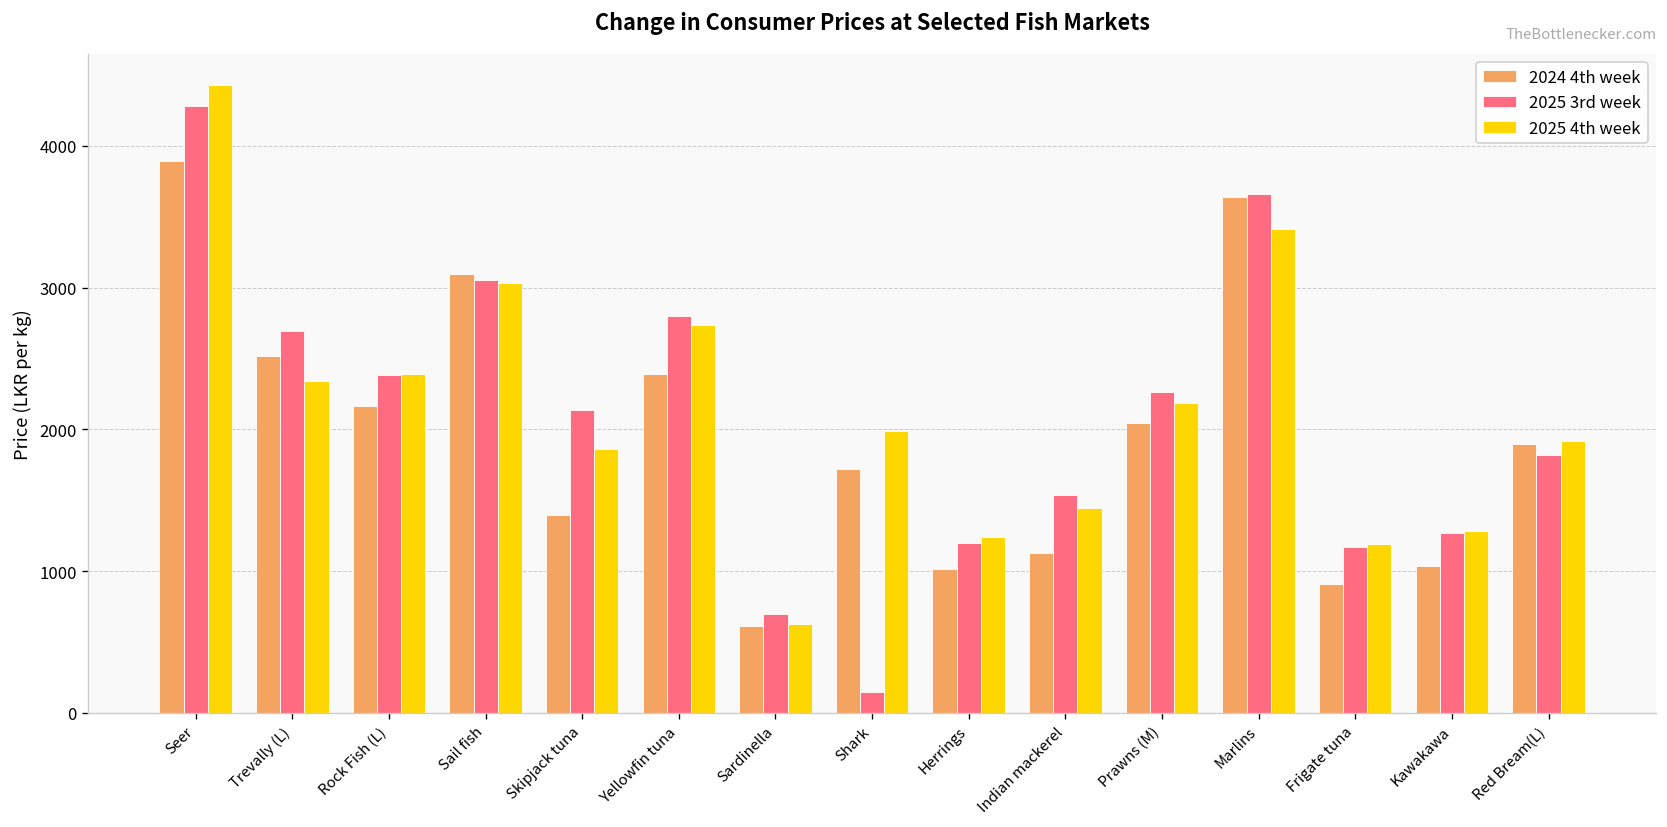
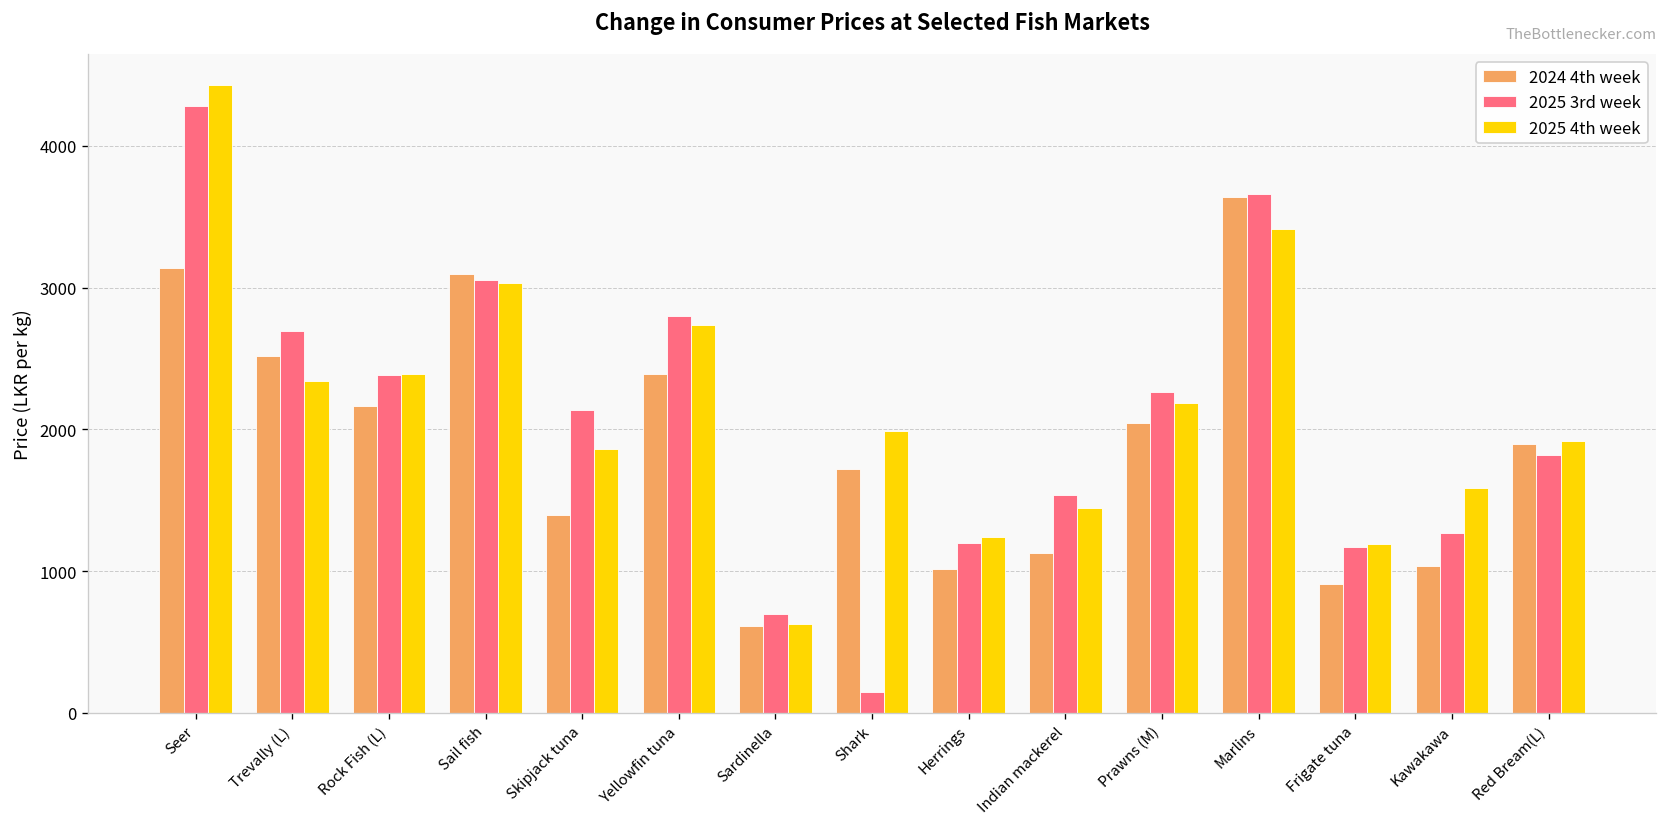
  {
    "2024 4th week": {
-     "Seer": 3900,
+     "Seer": 3140,
      "Trevally (L)": 2520,
      "Rock Fish (L)": 2170,
      "Sail fish": 3100,
      "Skipjack tuna": 1400,
      "Yellowfin tuna": 2390,
      "Sardinella": 610,
      "Shark": 1720,
      "Herrings": 1020,
      "Indian mackerel": 1130,
      "Prawns (M)": 2050,
      "Marlins": 3640,
      "Frigate tuna": 910,
      "Kawakawa": 1040,
      "Red Bream(L)": 1900
    },
    "2025 3rd week": {
      "Seer": 4280,
      "Trevally (L)": 2700,
      "Rock Fish (L)": 2380,
      "Sail fish": 3060,
      "Skipjack tuna": 2130,
      "Yellowfin tuna": 2800,
      "Sardinella": 690,
      "Shark": 150,
      "Herrings": 1200,
      "Indian mackerel": 1530,
      "Prawns (M)": 2260,
      "Marlins": 3660,
      "Frigate tuna": 1170,
      "Kawakawa": 1270,
      "Red Bream(L)": 1820
    },
    "2025 4th week": {
      "Seer": 4430,
      "Trevally (L)": 2340,
      "Rock Fish (L)": 2390,
      "Sail fish": 3040,
      "Skipjack tuna": 1860,
      "Yellowfin tuna": 2740,
      "Sardinella": 630,
      "Shark": 1990,
      "Herrings": 1240,
      "Indian mackerel": 1450,
      "Prawns (M)": 2180,
      "Marlins": 3410,
      "Frigate tuna": 1190,
-     "Kawakawa": 1280,
+     "Kawakawa": 1590,
      "Red Bream(L)": 1920
    }
  }
